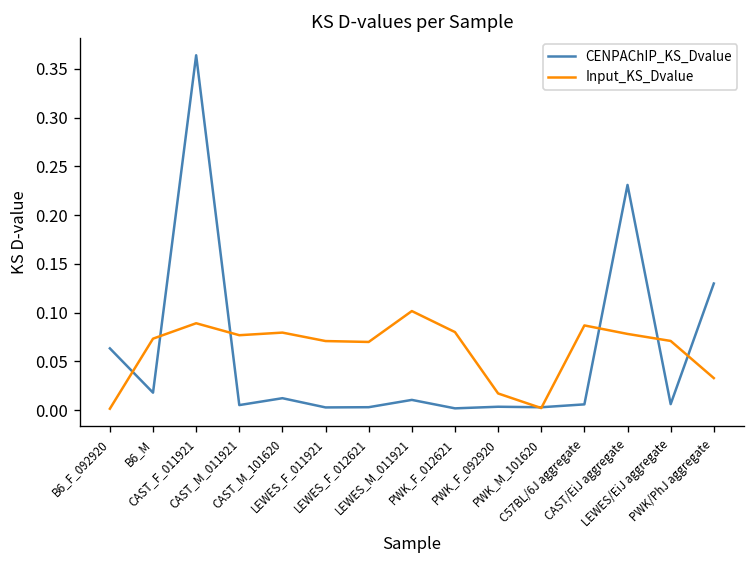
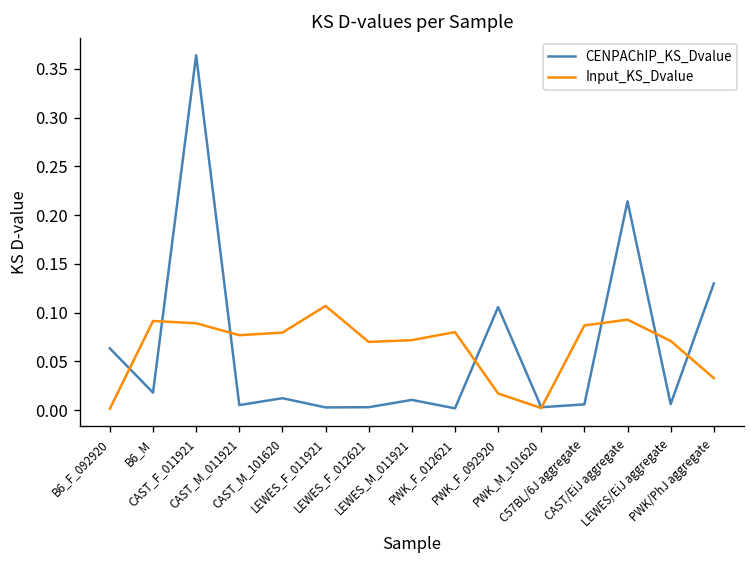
  {
    "CENPAChIP_KS_Dvalue": {
      "B6_F_092920": 0.06,
      "B6_M": 0.02,
      "CAST_F_011921": 0.36,
      "CAST_M_011921": 0.01,
      "CAST_M_101620": 0.01,
      "LEWES_F_011921": 0.00,
      "LEWES_F_012621": 0.00,
      "LEWES_M_011921": 0.01,
      "PWK_F_012621": 0.00,
-     "PWK_F_092920": 0.00,
+     "PWK_F_092920": 0.11,
      "C57BL/6J aggregate": 0.01,
-     "CAST/EiJ aggregate": 0.23,
+     "CAST/EiJ aggregate": 0.21,
      "LEWES/EiJ aggregate": 0.01,
      "PWK/PhJ aggregate": 0.13
    },
    "Input_KS_Dvalue": {
      "B6_F_092920": 0.00,
-     "B6_M": 0.07,
+     "B6_M": 0.09,
      "CAST_F_011921": 0.09,
      "CAST_M_011921": 0.08,
      "CAST_M_101620": 0.08,
-     "LEWES_F_011921": 0.07,
+     "LEWES_F_011921": 0.11,
      "LEWES_F_012621": 0.07,
-     "LEWES_M_011921": 0.10,
+     "LEWES_M_011921": 0.07,
      "PWK_F_012621": 0.08,
      "PWK_F_092920": 0.02,
      "C57BL/6J aggregate": 0.09,
-     "CAST/EiJ aggregate": 0.08,
+     "CAST/EiJ aggregate": 0.09,
      "LEWES/EiJ aggregate": 0.07,
      "PWK/PhJ aggregate": 0.03
    }
  }
